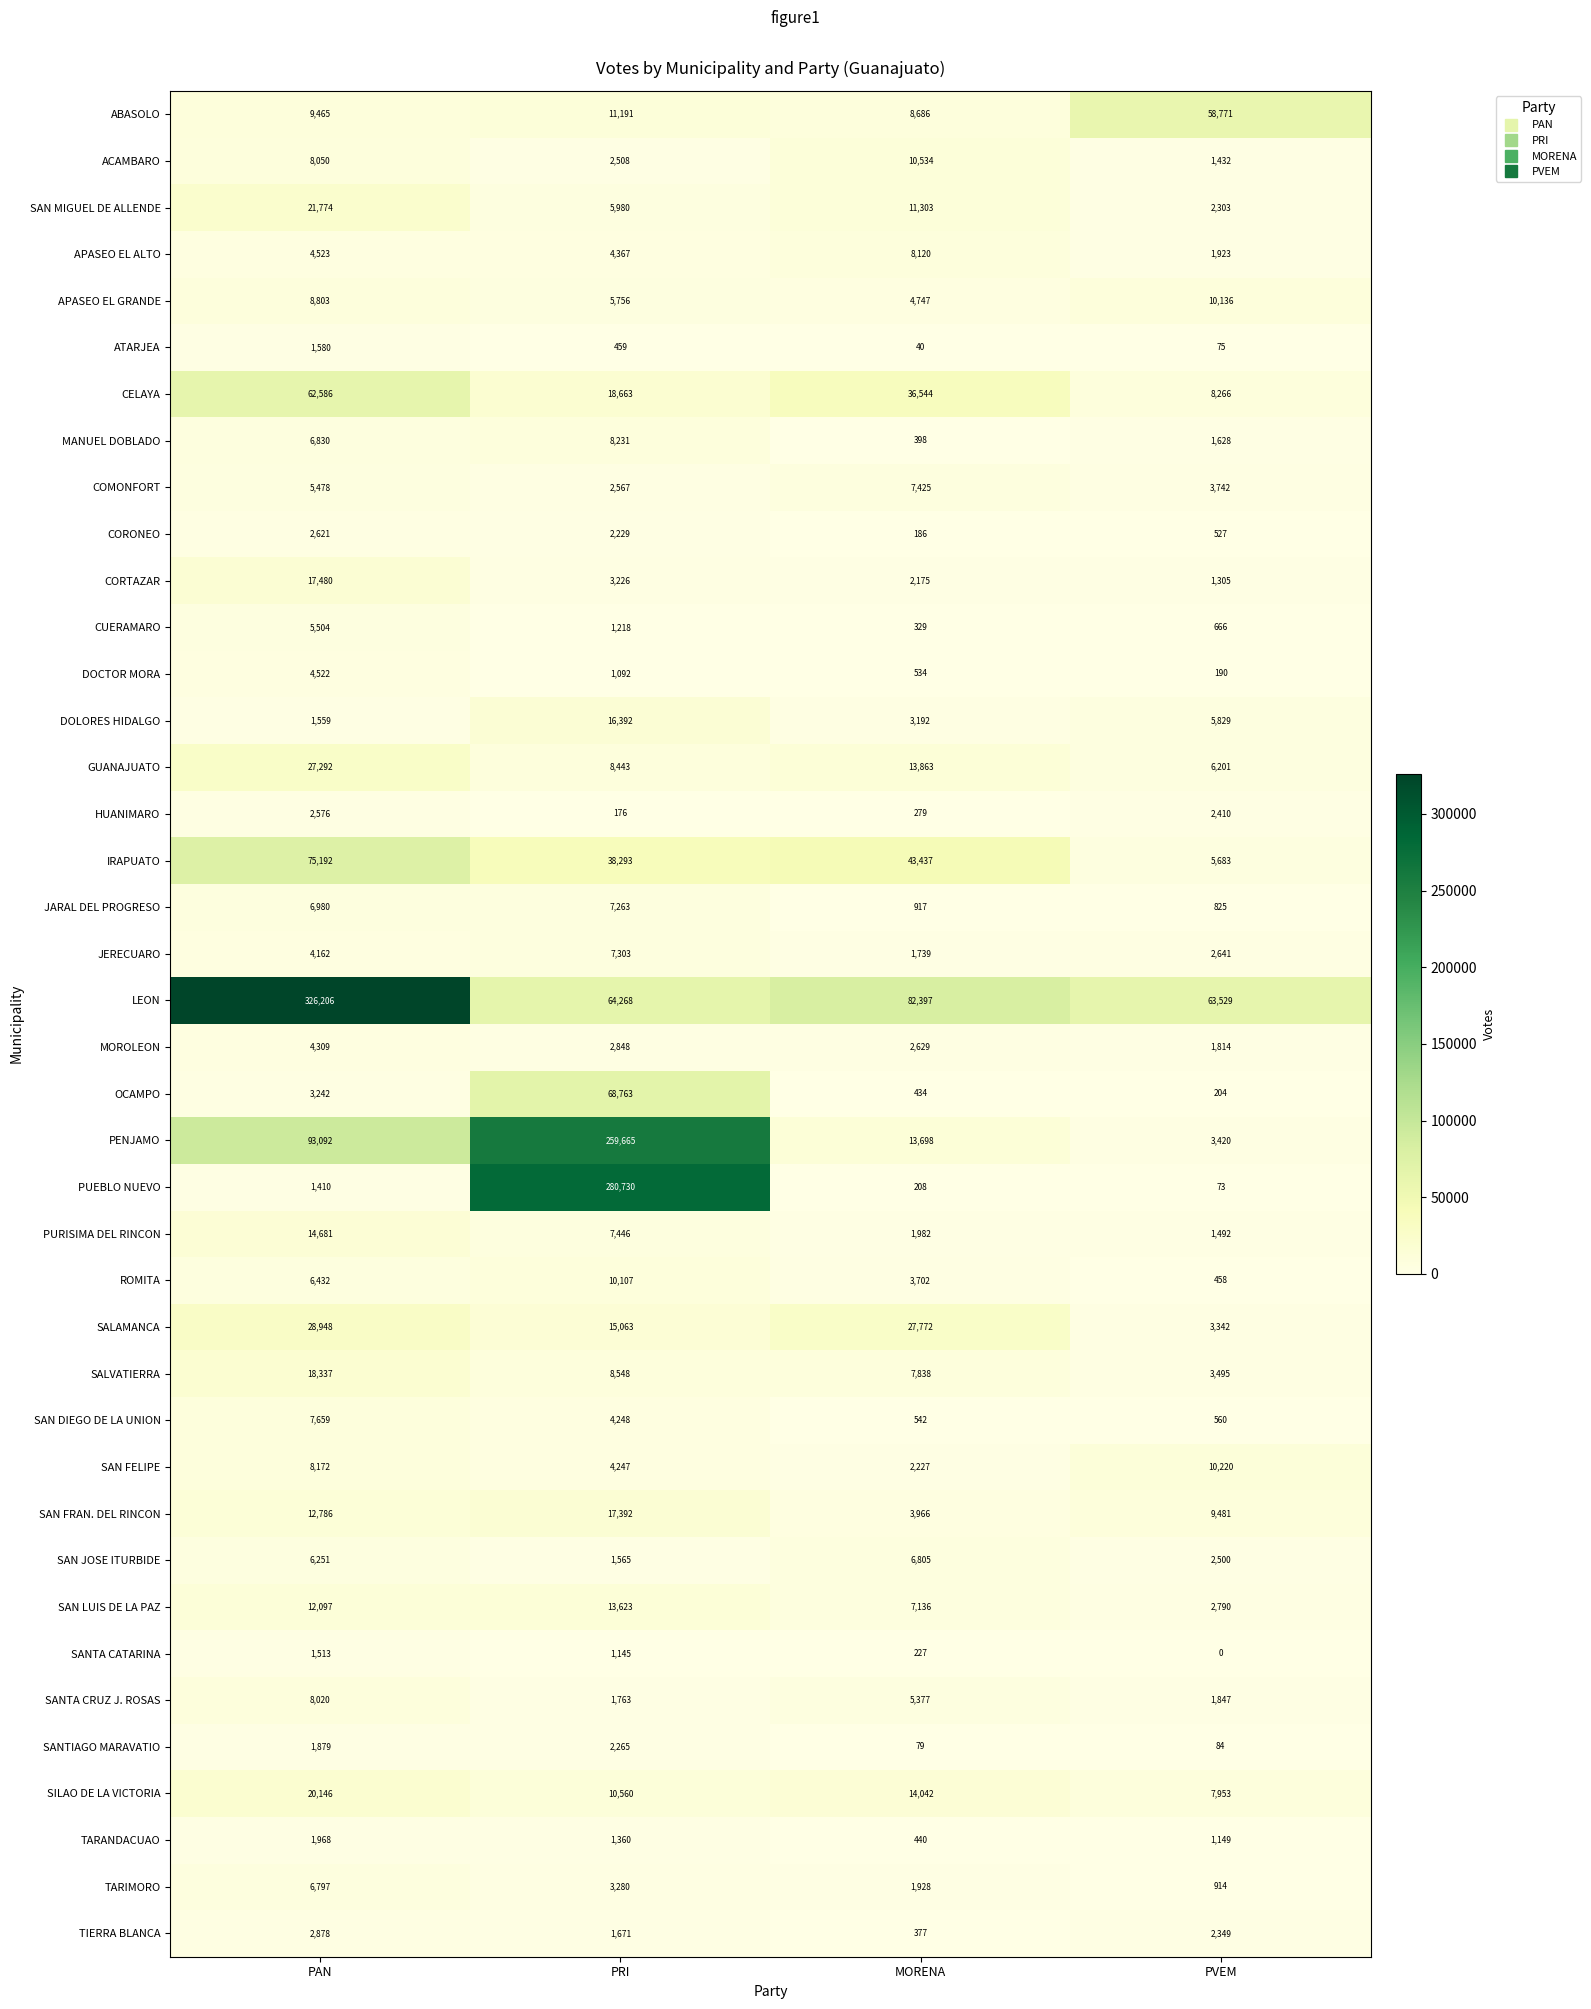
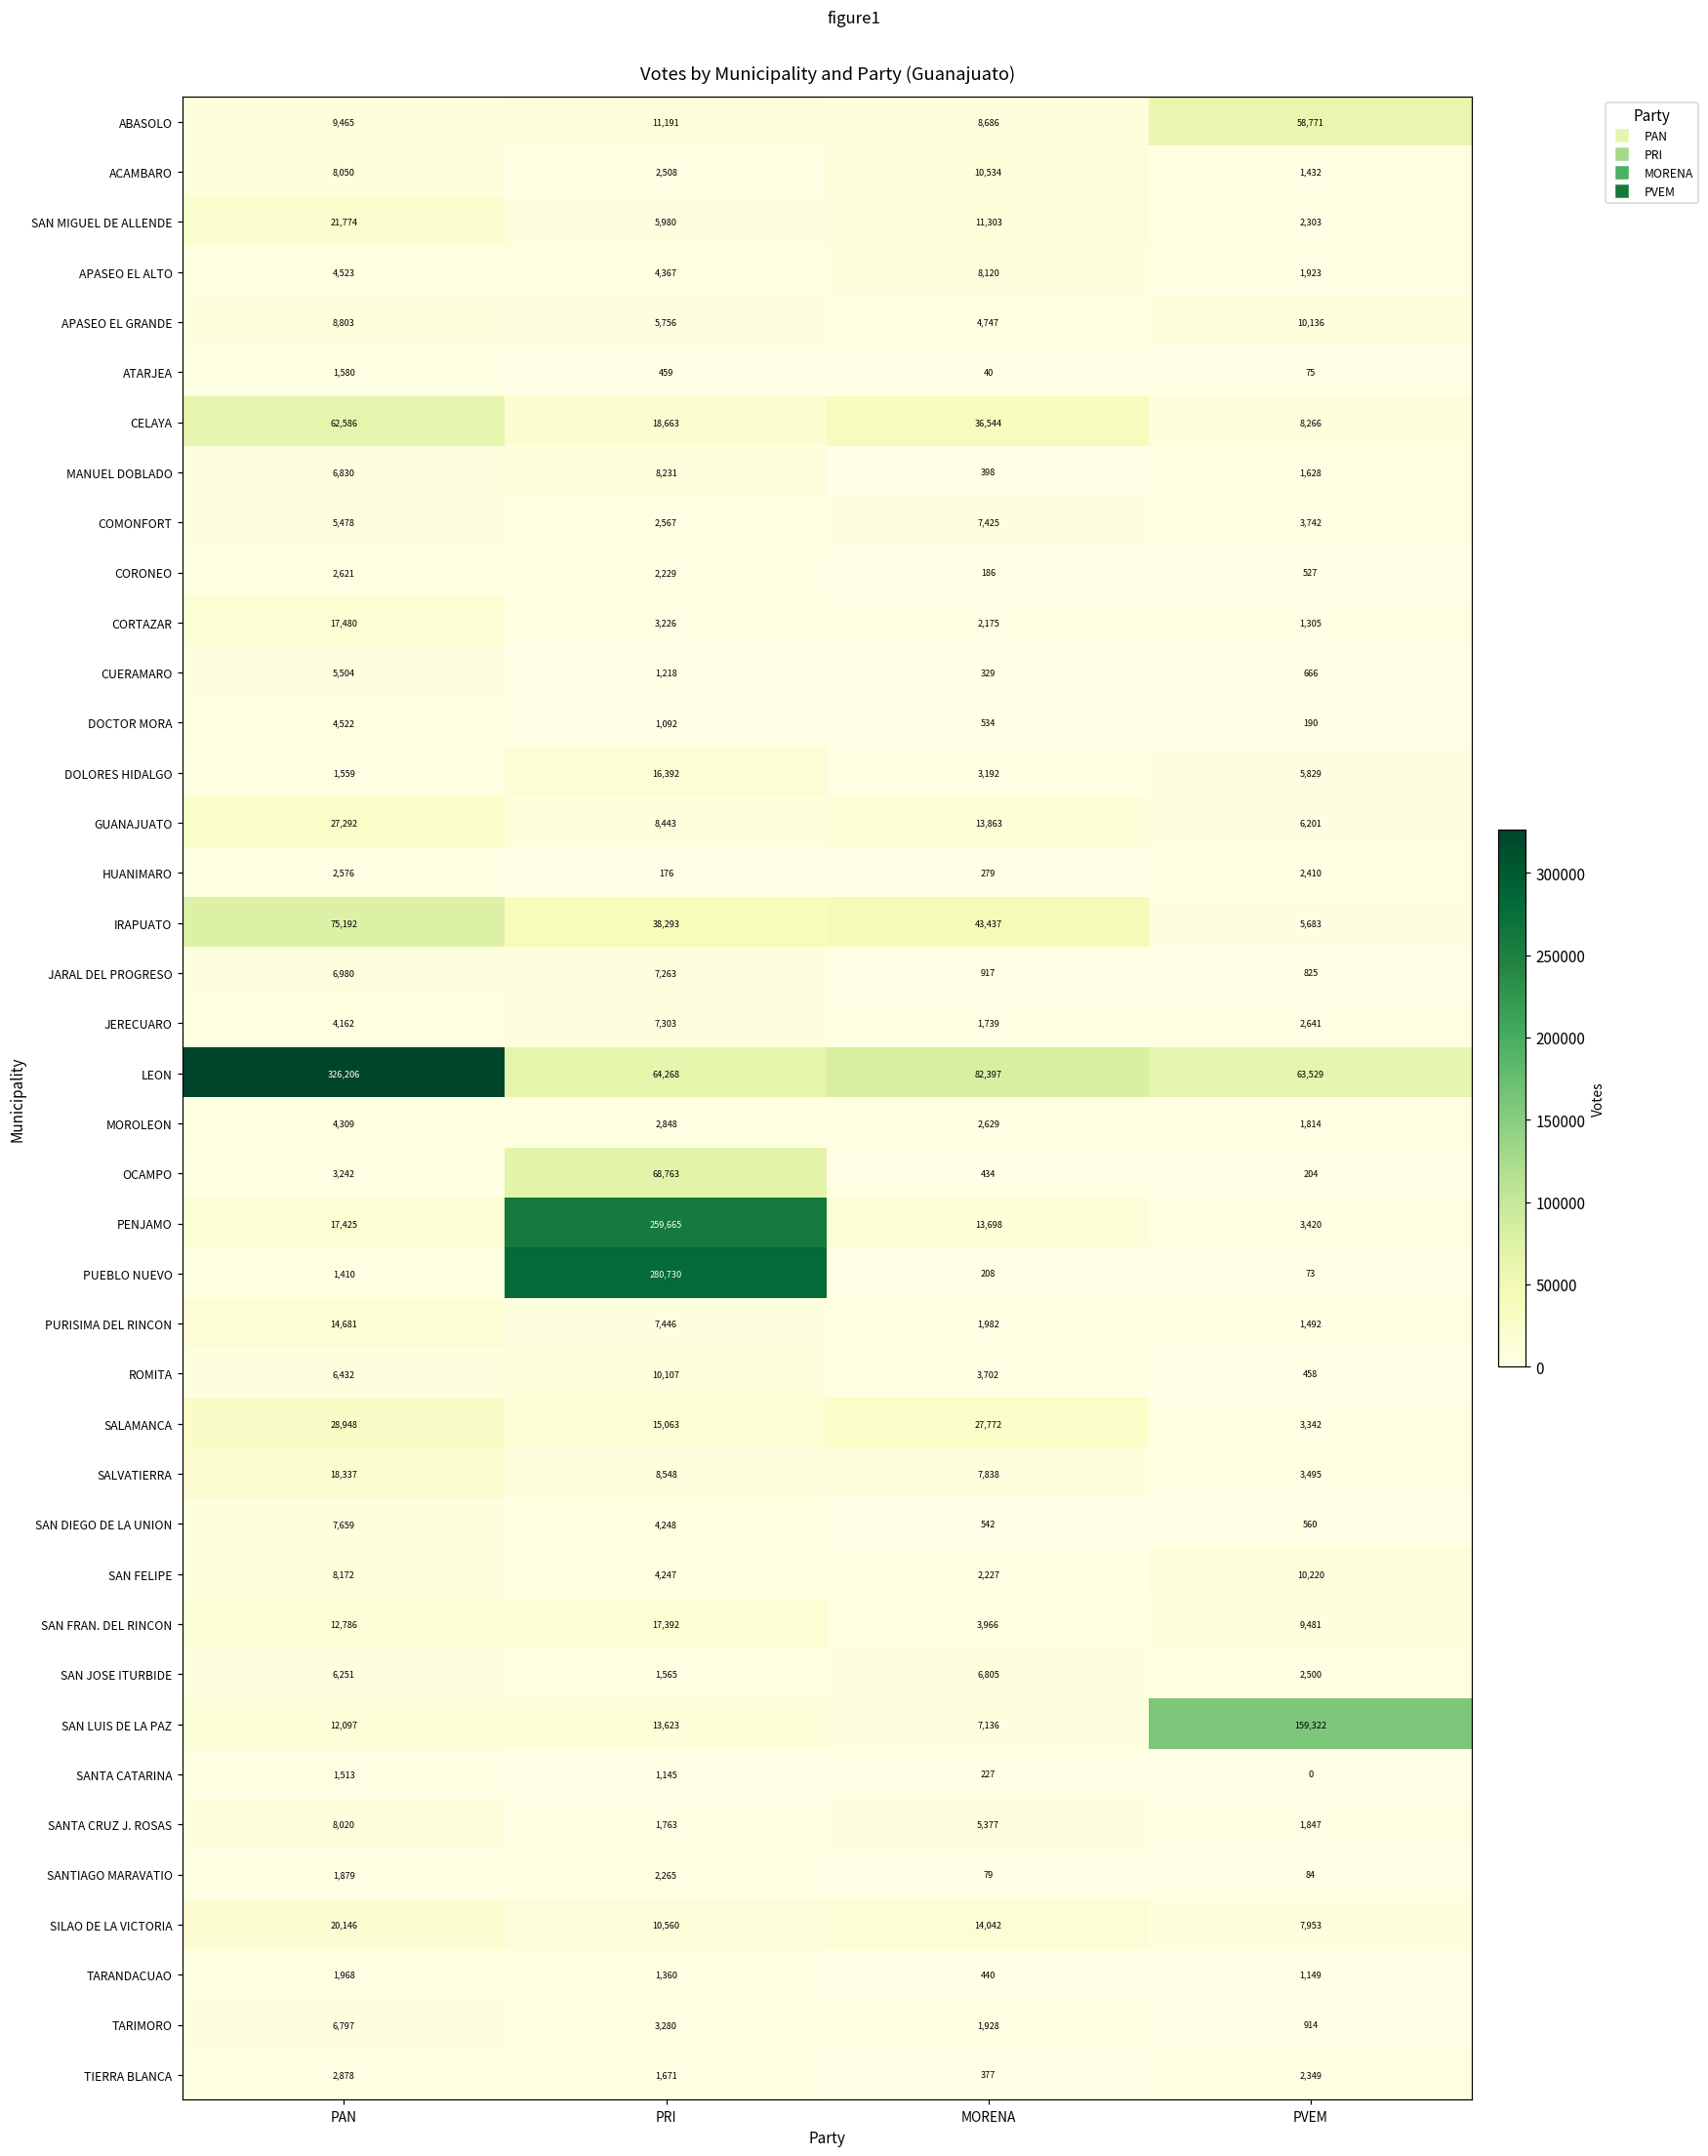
  {
    "ABASOLO": {
      "PAN": "9,465",
      "PRI": "11,191",
      "MORENA": "8,686",
      "PVEM": "58,771"
    },
    "ACAMBARO": {
      "PAN": "8,050",
      "PRI": "2,508",
      "MORENA": "10,534",
      "PVEM": "1,432"
    },
    "SAN MIGUEL DE ALLENDE": {
      "PAN": "21,774",
      "PRI": "5,980",
      "MORENA": "11,303",
      "PVEM": "2,303"
    },
    "APASEO EL ALTO": {
      "PAN": "4,523",
      "PRI": "4,367",
      "MORENA": "8,120",
      "PVEM": "1,923"
    },
    "APASEO EL GRANDE": {
      "PAN": "8,803",
      "PRI": "5,756",
      "MORENA": "4,747",
      "PVEM": "10,136"
    },
    "ATARJEA": {
      "PAN": "1,580",
      "PRI": "459",
      "MORENA": "40",
      "PVEM": "75"
    },
    "CELAYA": {
      "PAN": "62,586",
      "PRI": "18,663",
      "MORENA": "36,544",
      "PVEM": "8,266"
    },
    "MANUEL DOBLADO": {
      "PAN": "6,830",
      "PRI": "8,231",
      "MORENA": "398",
      "PVEM": "1,628"
    },
    "COMONFORT": {
      "PAN": "5,478",
      "PRI": "2,567",
      "MORENA": "7,425",
      "PVEM": "3,742"
    },
    "CORONEO": {
      "PAN": "2,621",
      "PRI": "2,229",
      "MORENA": "186",
      "PVEM": "527"
    },
    "CORTAZAR": {
      "PAN": "17,480",
      "PRI": "3,226",
      "MORENA": "2,175",
      "PVEM": "1,305"
    },
    "CUERAMARO": {
      "PAN": "5,504",
      "PRI": "1,218",
      "MORENA": "329",
      "PVEM": "666"
    },
    "DOCTOR MORA": {
      "PAN": "4,522",
      "PRI": "1,092",
      "MORENA": "534",
      "PVEM": "190"
    },
    "DOLORES HIDALGO": {
      "PAN": "1,559",
      "PRI": "16,392",
      "MORENA": "3,192",
      "PVEM": "5,829"
    },
    "GUANAJUATO": {
      "PAN": "27,292",
      "PRI": "8,443",
      "MORENA": "13,863",
      "PVEM": "6,201"
    },
    "HUANIMARO": {
      "PAN": "2,576",
      "PRI": "176",
      "MORENA": "279",
      "PVEM": "2,410"
    },
    "IRAPUATO": {
      "PAN": "75,192",
      "PRI": "38,293",
      "MORENA": "43,437",
      "PVEM": "5,683"
    },
    "JARAL DEL PROGRESO": {
      "PAN": "6,980",
      "PRI": "7,263",
      "MORENA": "917",
      "PVEM": "825"
    },
    "JERECUARO": {
      "PAN": "4,162",
      "PRI": "7,303",
      "MORENA": "1,739",
      "PVEM": "2,641"
    },
    "LEON": {
      "PAN": "326,206",
      "PRI": "64,268",
      "MORENA": "82,397",
      "PVEM": "63,529"
    },
    "MOROLEON": {
      "PAN": "4,309",
      "PRI": "2,848",
      "MORENA": "2,629",
      "PVEM": "1,814"
    },
    "OCAMPO": {
      "PAN": "3,242",
      "PRI": "68,763",
      "MORENA": "434",
      "PVEM": "204"
    },
    "PENJAMO": {
-     "PAN": "93,092",
+     "PAN": "17,425",
      "PRI": "259,665",
      "MORENA": "13,698",
      "PVEM": "3,420"
    },
    "PUEBLO NUEVO": {
      "PAN": "1,410",
      "PRI": "280,730",
      "MORENA": "208",
      "PVEM": "73"
    },
    "PURISIMA DEL RINCON": {
      "PAN": "14,681",
      "PRI": "7,446",
      "MORENA": "1,982",
      "PVEM": "1,492"
    },
    "ROMITA": {
      "PAN": "6,432",
      "PRI": "10,107",
      "MORENA": "3,702",
      "PVEM": "458"
    },
    "SALAMANCA": {
      "PAN": "28,948",
      "PRI": "15,063",
      "MORENA": "27,772",
      "PVEM": "3,342"
    },
    "SALVATIERRA": {
      "PAN": "18,337",
      "PRI": "8,548",
      "MORENA": "7,838",
      "PVEM": "3,495"
    },
    "SAN DIEGO DE LA UNION": {
      "PAN": "7,659",
      "PRI": "4,248",
      "MORENA": "542",
      "PVEM": "560"
    },
    "SAN FELIPE": {
      "PAN": "8,172",
      "PRI": "4,247",
      "MORENA": "2,227",
      "PVEM": "10,220"
    },
    "SAN FRAN. DEL RINCON": {
      "PAN": "12,786",
      "PRI": "17,392",
      "MORENA": "3,966",
      "PVEM": "9,481"
    },
    "SAN JOSE ITURBIDE": {
      "PAN": "6,251",
      "PRI": "1,565",
      "MORENA": "6,805",
      "PVEM": "2,500"
    },
    "SAN LUIS DE LA PAZ": {
      "PAN": "12,097",
      "PRI": "13,623",
      "MORENA": "7,136",
-     "PVEM": "2,790"
+     "PVEM": "159,322"
    },
    "SANTA CATARINA": {
      "PAN": "1,513",
      "PRI": "1,145",
      "MORENA": "227",
      "PVEM": "0"
    },
    "SANTA CRUZ J. ROSAS": {
      "PAN": "8,020",
      "PRI": "1,763",
      "MORENA": "5,377",
      "PVEM": "1,847"
    },
    "SANTIAGO MARAVATIO": {
      "PAN": "1,879",
      "PRI": "2,265",
      "MORENA": "79",
      "PVEM": "84"
    },
    "SILAO DE LA VICTORIA": {
      "PAN": "20,146",
      "PRI": "10,560",
      "MORENA": "14,042",
      "PVEM": "7,953"
    },
    "TARANDACUAO": {
      "PAN": "1,968",
      "PRI": "1,360",
      "MORENA": "440",
      "PVEM": "1,149"
    },
    "TARIMORO": {
      "PAN": "6,797",
      "PRI": "3,280",
      "MORENA": "1,928",
      "PVEM": "914"
    },
    "TIERRA BLANCA": {
      "PAN": "2,878",
      "PRI": "1,671",
      "MORENA": "377",
      "PVEM": "2,349"
    }
  }
